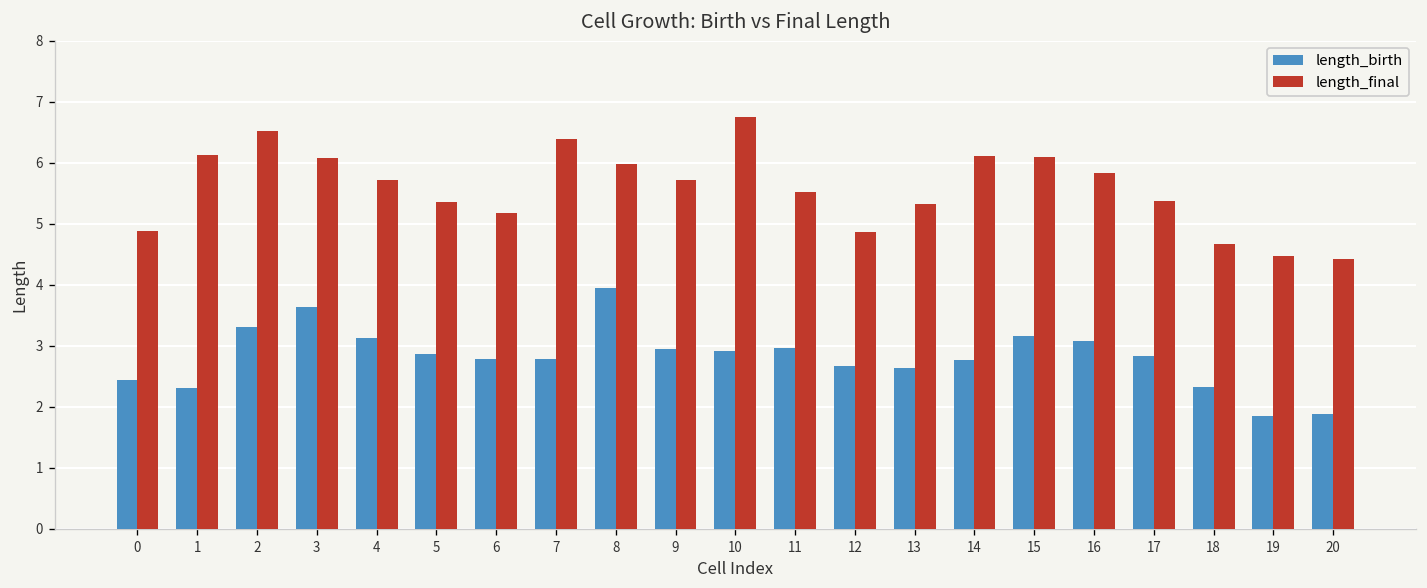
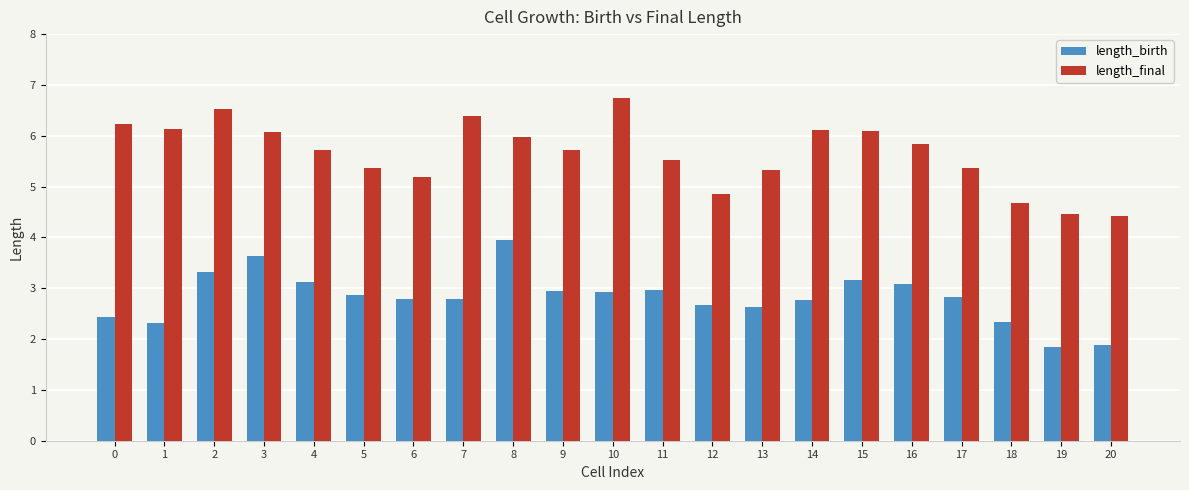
  {
    "length_birth": {
      "0": 2.4,
      "1": 2.3,
      "2": 3.3,
      "3": 3.6,
      "4": 3.1,
      "5": 2.9,
      "6": 2.8,
      "7": 2.8,
      "8": 3.9,
      "9": 3.0,
      "10": 2.9,
      "11": 3.0,
      "12": 2.7,
      "13": 2.6,
      "14": 2.8,
      "15": 3.2,
      "16": 3.1,
      "17": 2.8,
      "18": 2.3,
      "19": 1.8,
      "20": 1.9
    },
    "length_final": {
-     "0": 4.9,
+     "0": 6.2,
      "1": 6.1,
      "2": 6.5,
      "3": 6.1,
      "4": 5.7,
      "5": 5.4,
      "6": 5.2,
      "7": 6.4,
      "8": 6.0,
      "9": 5.7,
      "10": 6.7,
      "11": 5.5,
      "12": 4.9,
      "13": 5.3,
      "14": 6.1,
      "15": 6.1,
      "16": 5.8,
      "17": 5.4,
      "18": 4.7,
      "19": 4.5,
      "20": 4.4
    }
  }
